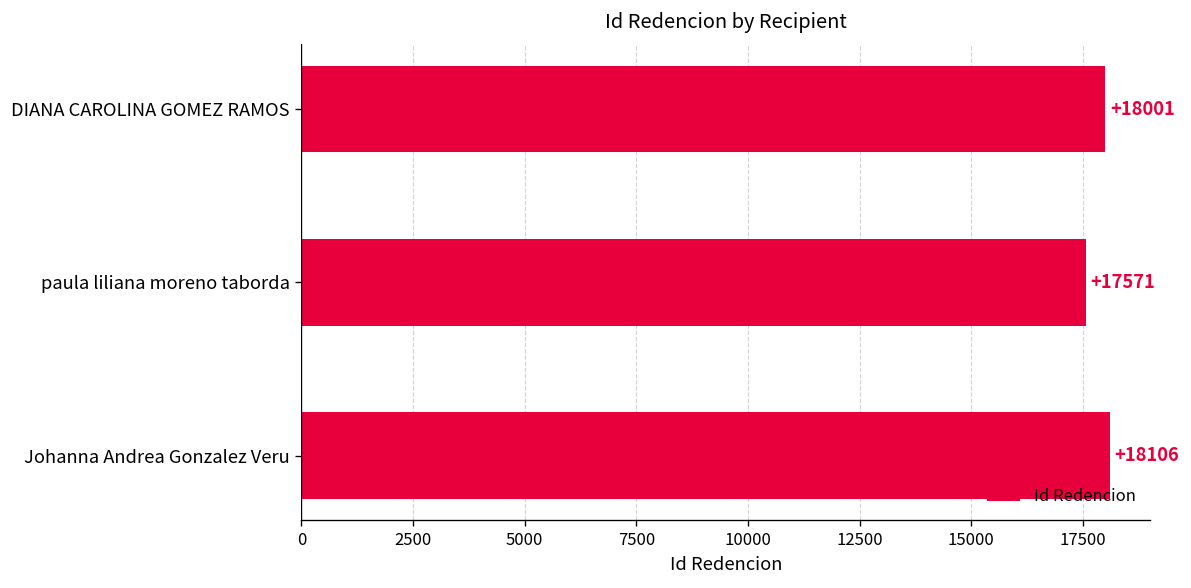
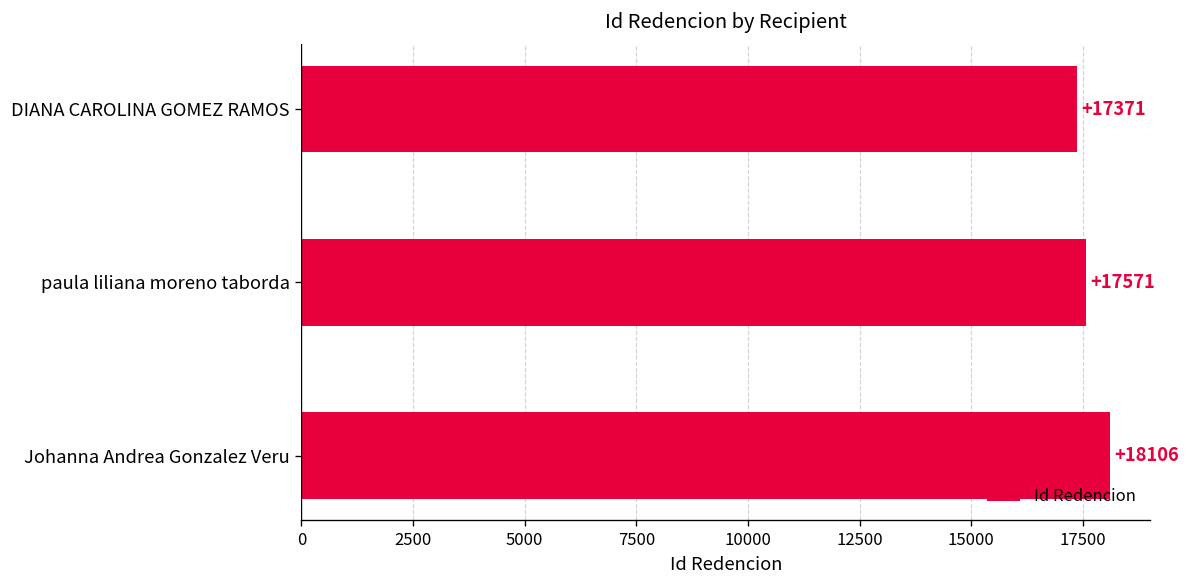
  {
-   "DIANA CAROLINA GOMEZ RAMOS": "+18001",
+   "DIANA CAROLINA GOMEZ RAMOS": "+17371",
    "paula liliana moreno taborda": "+17571",
    "Johanna Andrea Gonzalez Veru": "+18106"
  }
